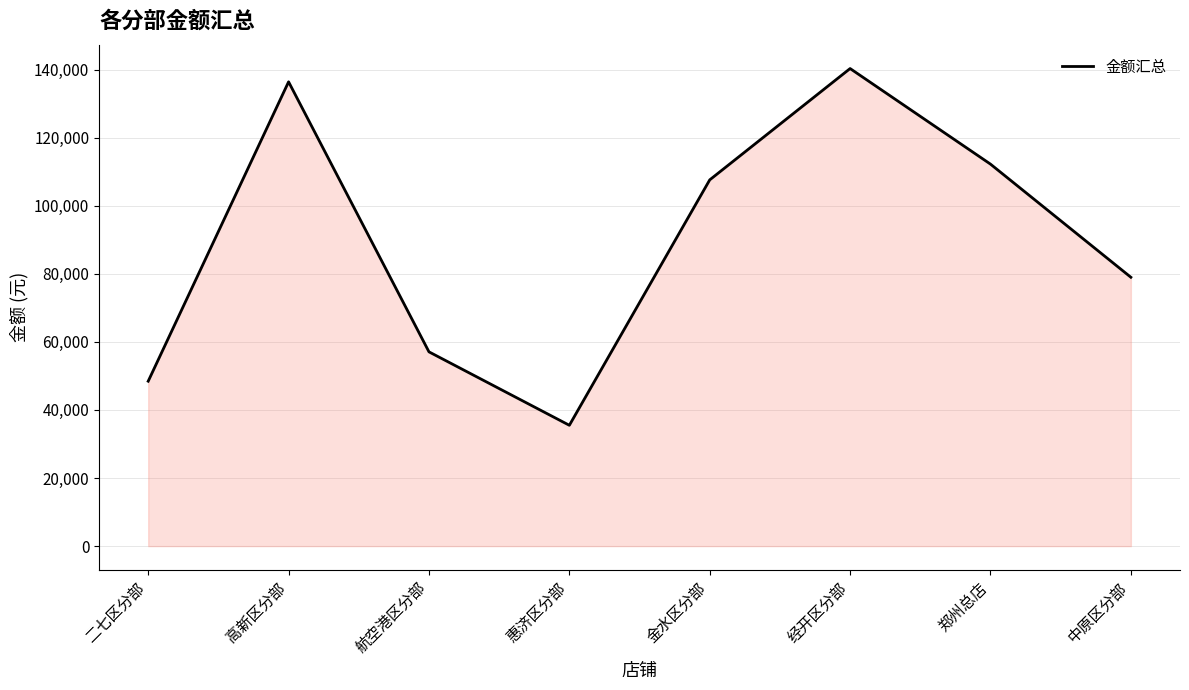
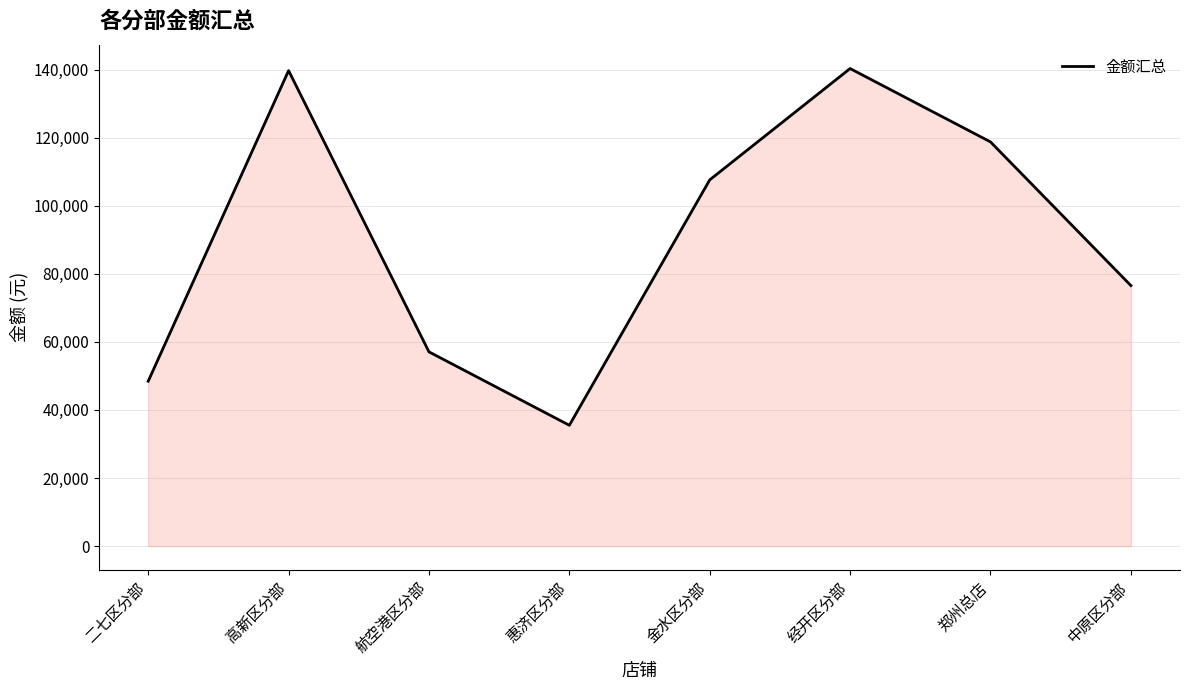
  {
    "二七区分部": "48,000",
-   "高新区分部": "136,000",
+   "高新区分部": "140,000",
    "航空港区分部": "57,000",
    "惠济区分部": "36,000",
    "金水区分部": "108,000",
    "经开区分部": "140,000",
-   "郑州总店": "112,000",
-   "中原区分部": "79,000"
+   "郑州总店": "119,000",
+   "中原区分部": "77,000"
  }
